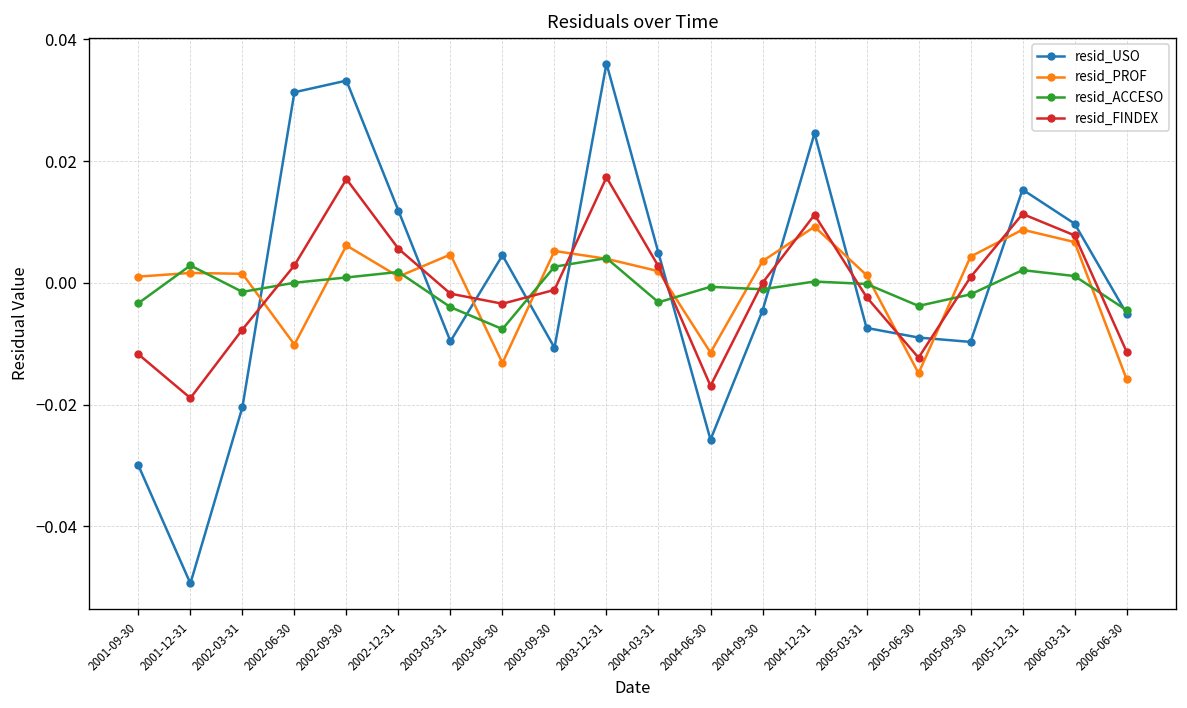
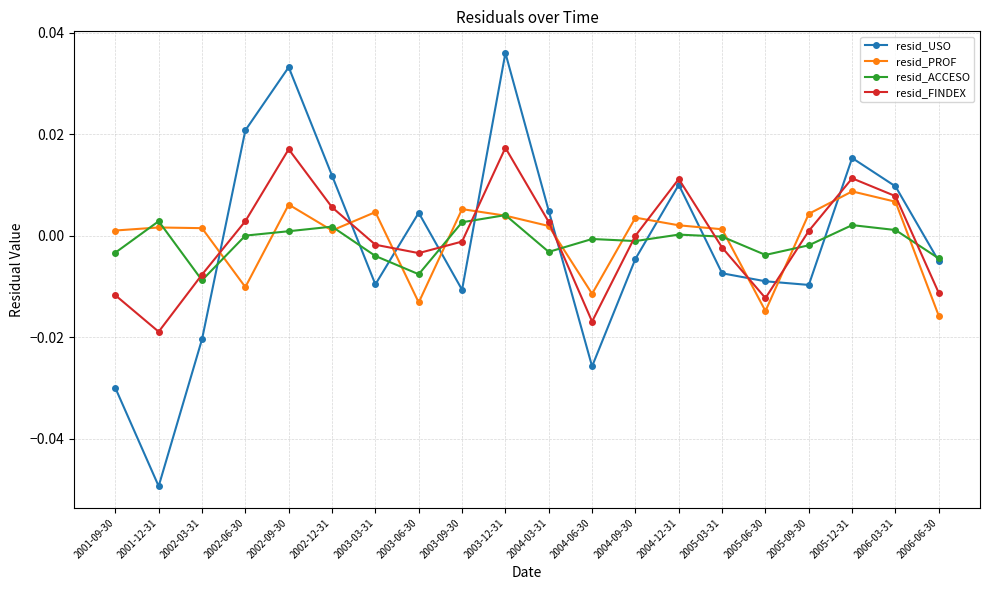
  {
    "resid_USO": {
      "2001-09-30": -0.030,
      "2001-12-31": -0.049,
      "2002-03-31": -0.020,
-     "2002-06-30": 0.031,
+     "2002-06-30": 0.021,
      "2002-09-30": 0.033,
      "2002-12-31": 0.012,
      "2003-03-31": -0.010,
      "2003-06-30": 0.005,
      "2003-09-30": -0.011,
      "2003-12-31": 0.036,
      "2004-03-31": 0.005,
      "2004-06-30": -0.026,
      "2004-09-30": -0.005,
-     "2004-12-31": 0.025,
+     "2004-12-31": 0.010,
      "2005-03-31": -0.007,
      "2005-06-30": -0.009,
      "2005-09-30": -0.010,
      "2005-12-31": 0.015,
      "2006-03-31": 0.010,
      "2006-06-30": -0.005
    },
    "resid_PROF": {
      "2001-09-30": 0.001,
      "2001-12-31": 0.002,
      "2002-03-31": 0.002,
      "2002-06-30": -0.010,
      "2002-09-30": 0.006,
      "2002-12-31": 0.001,
      "2003-03-31": 0.005,
      "2003-06-30": -0.013,
      "2003-09-30": 0.005,
      "2004-03-31": 0.002,
      "2004-06-30": -0.011,
      "2004-09-30": 0.004,
-     "2004-12-31": 0.009,
+     "2004-12-31": 0.002,
      "2005-03-31": 0.001,
      "2005-06-30": -0.015,
      "2005-09-30": 0.004,
      "2005-12-31": 0.009,
      "2006-03-31": 0.007,
      "2006-06-30": -0.016
    },
    "resid_ACCESO": {
      "2001-09-30": -0.003,
      "2001-12-31": 0.003,
-     "2002-03-31": -0.001,
+     "2002-03-31": -0.009,
      "2002-06-30": 0.000,
      "2002-09-30": 0.001,
      "2002-12-31": 0.002,
      "2003-03-31": -0.004,
      "2003-06-30": -0.008,
      "2003-09-30": 0.003,
      "2004-03-31": -0.003,
      "2004-06-30": -0.001,
      "2004-09-30": -0.001,
      "2004-12-31": 0.000,
      "2005-03-31": 0.000,
      "2005-06-30": -0.004,
      "2005-09-30": -0.002,
      "2005-12-31": 0.002,
      "2006-03-31": 0.001,
      "2006-06-30": -0.004
    },
    "resid_FINDEX": {
      "2001-09-30": -0.012,
      "2001-12-31": -0.019,
      "2002-03-31": -0.008,
      "2002-06-30": 0.003,
      "2002-09-30": 0.017,
      "2002-12-31": 0.006,
      "2003-03-31": -0.002,
      "2003-06-30": -0.003,
      "2003-09-30": -0.001,
      "2003-12-31": 0.017,
      "2004-03-31": 0.003,
      "2004-06-30": -0.017,
      "2004-09-30": 0.000,
      "2004-12-31": 0.011,
      "2005-03-31": -0.002,
      "2005-06-30": -0.012,
      "2005-09-30": 0.001,
      "2005-12-31": 0.011,
      "2006-03-31": 0.008,
      "2006-06-30": -0.011
    }
  }
